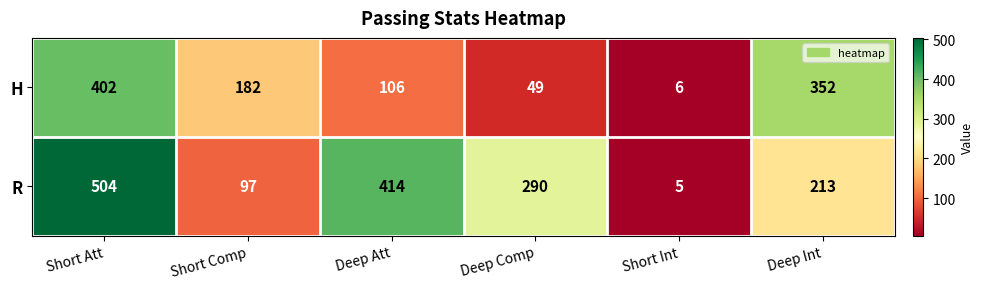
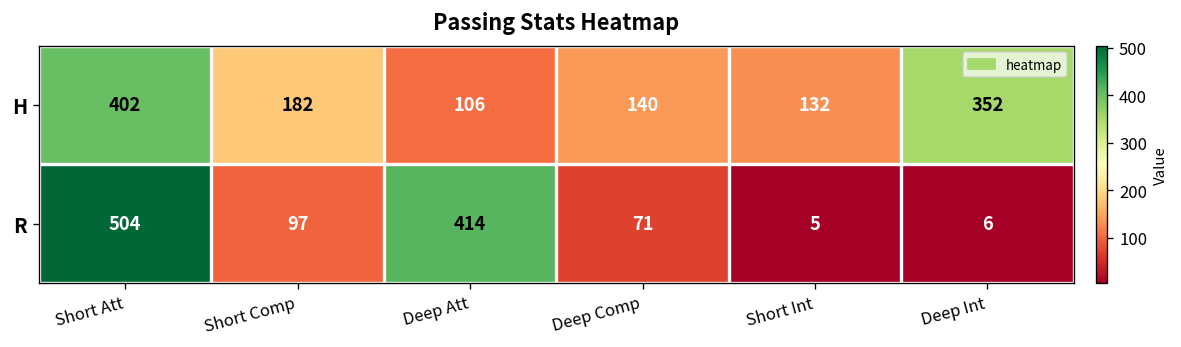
  {
    "H": {
      "Short Att": 402,
      "Short Comp": 182,
      "Deep Att": 106,
-     "Deep Comp": 49,
-     "Short Int": 6,
+     "Deep Comp": 140,
+     "Short Int": 132,
      "Deep Int": 352
    },
    "R": {
      "Short Att": 504,
      "Short Comp": 97,
      "Deep Att": 414,
-     "Deep Comp": 290,
+     "Deep Comp": 71,
      "Short Int": 5,
-     "Deep Int": 213
+     "Deep Int": 6
    }
  }
